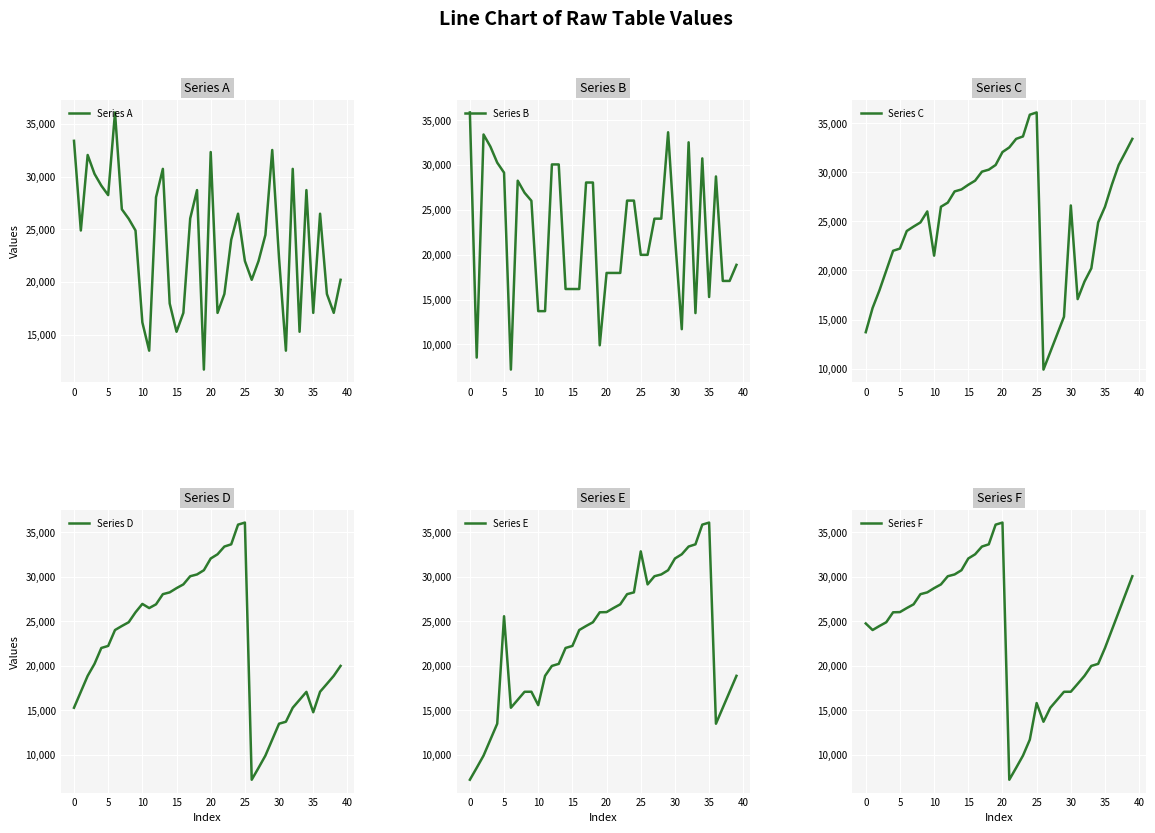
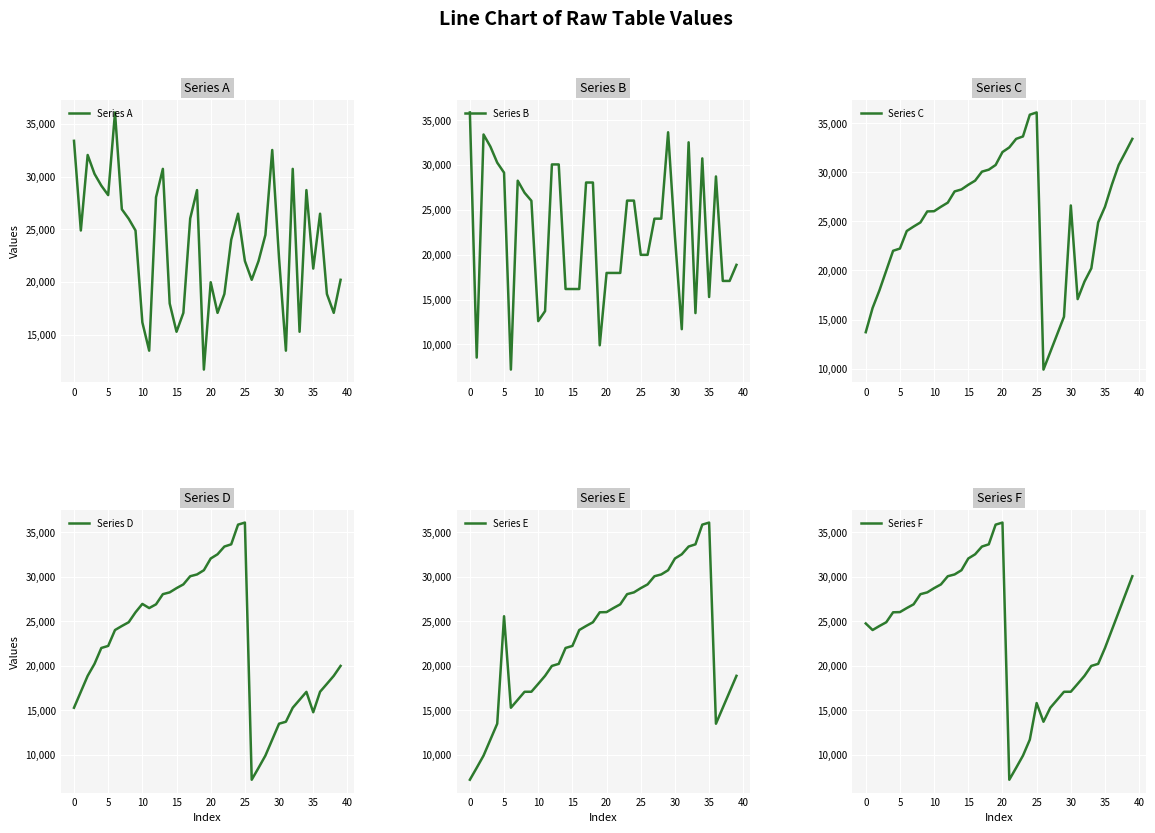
  {
    "Series A": {
      "0": "33,400",
      "5": "28,200",
      "10": "16,200",
      "15": "15,300",
-     "20": "32,300",
+     "20": "20,000",
      "25": "22,000",
      "30": "22,200",
-     "35": "17,100"
+     "35": "21,300"
    },
    "Series B": {
      "0": "36,000",
      "5": "29,000",
-     "10": "14,000",
+     "10": "13,000",
      "15": "16,000",
      "20": "18,000",
      "25": "20,000",
      "30": "22,000",
      "35": "15,000"
    },
    "Series C": {
      "0": "14,000",
      "5": "22,000",
-     "10": "22,000",
+     "10": "26,000",
      "15": "29,000",
      "20": "32,000",
      "25": "36,000",
      "30": "27,000",
      "35": "26,000"
    },
    "Series D": {
      "0": "15,000",
      "5": "22,000",
      "10": "27,000",
      "15": "29,000",
      "20": "32,000",
      "25": "36,000",
      "30": "13,000",
      "35": "15,000"
    },
    "Series E": {
      "0": "7,000",
      "5": "26,000",
-     "10": "16,000",
+     "10": "18,000",
      "15": "22,000",
      "20": "26,000",
-     "25": "33,000",
+     "25": "29,000",
      "30": "32,000",
      "35": "36,000"
    },
    "Series F": {
      "0": "25,000",
      "5": "26,000",
      "10": "29,000",
      "15": "32,000",
      "20": "36,000",
      "25": "16,000",
      "30": "17,000",
      "35": "22,000"
    }
  }
